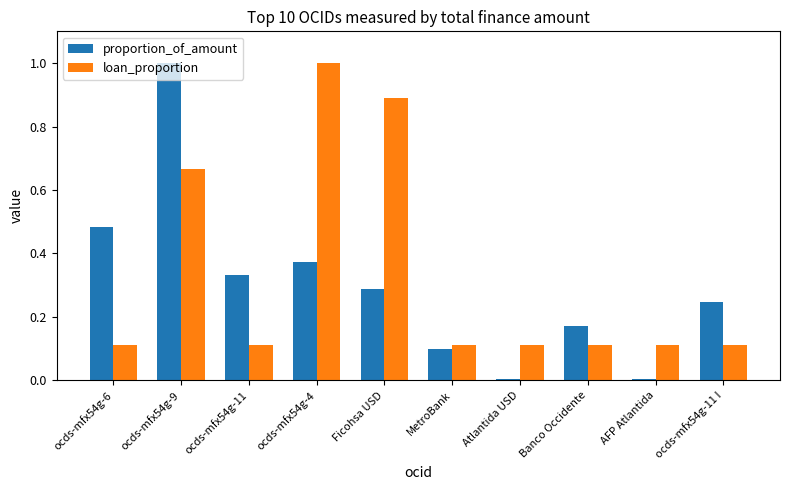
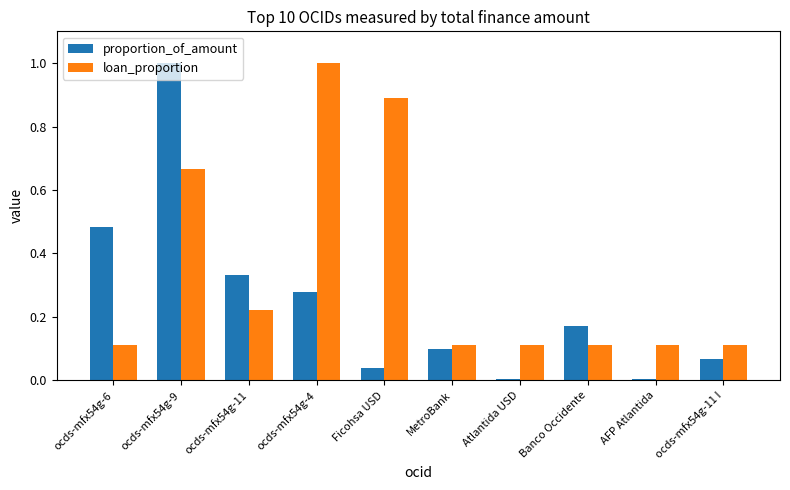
  {
    "proportion_of_amount": {
      "ocds-mfx54g-6": 0.48,
      "ocds-mfx54g-11": 0.33,
-     "ocds-mfx54g-4": 0.37,
-     "Ficohsa USD": 0.29,
+     "ocds-mfx54g-4": 0.28,
+     "Ficohsa USD": 0.04,
      "MetroBank": 0.10,
      "Banco Occidente": 0.17,
-     "ocds-mfx54g-11 I": 0.25
+     "ocds-mfx54g-11 I": 0.07
    },
    "loan_proportion": {
      "ocds-mfx54g-6": 0.11,
      "ocds-mfx54g-9": 0.67,
-     "ocds-mfx54g-11": 0.11,
+     "ocds-mfx54g-11": 0.22,
      "ocds-mfx54g-4": 1.00,
      "Ficohsa USD": 0.89,
      "MetroBank": 0.11,
      "Atlantida USD": 0.11,
      "Banco Occidente": 0.11,
      "AFP Atlantida": 0.11,
      "ocds-mfx54g-11 I": 0.11
    }
  }
